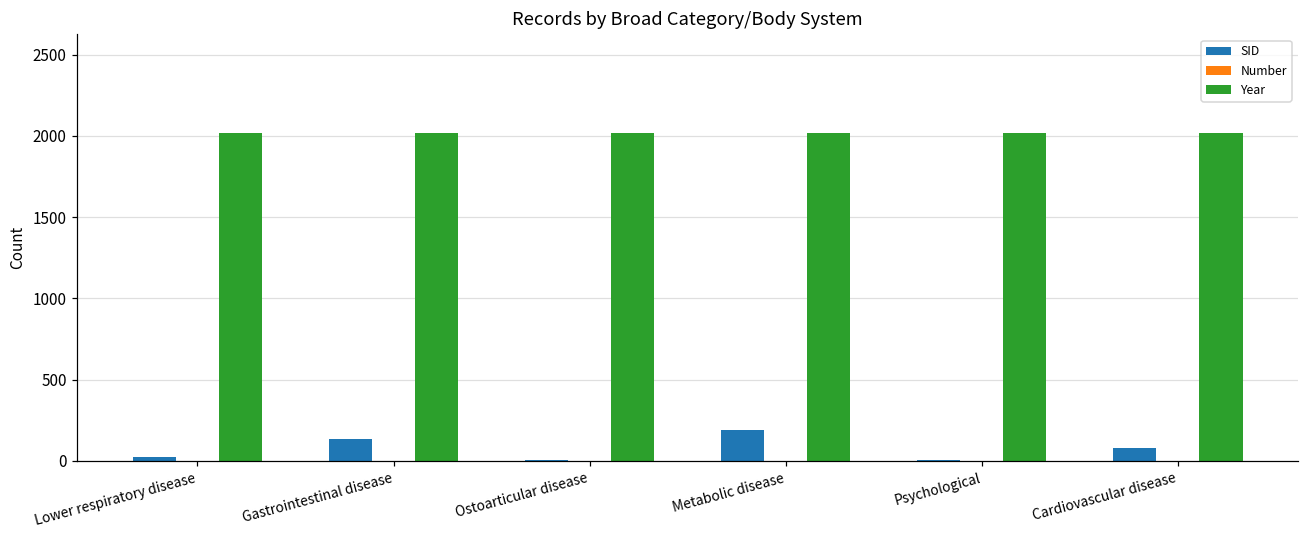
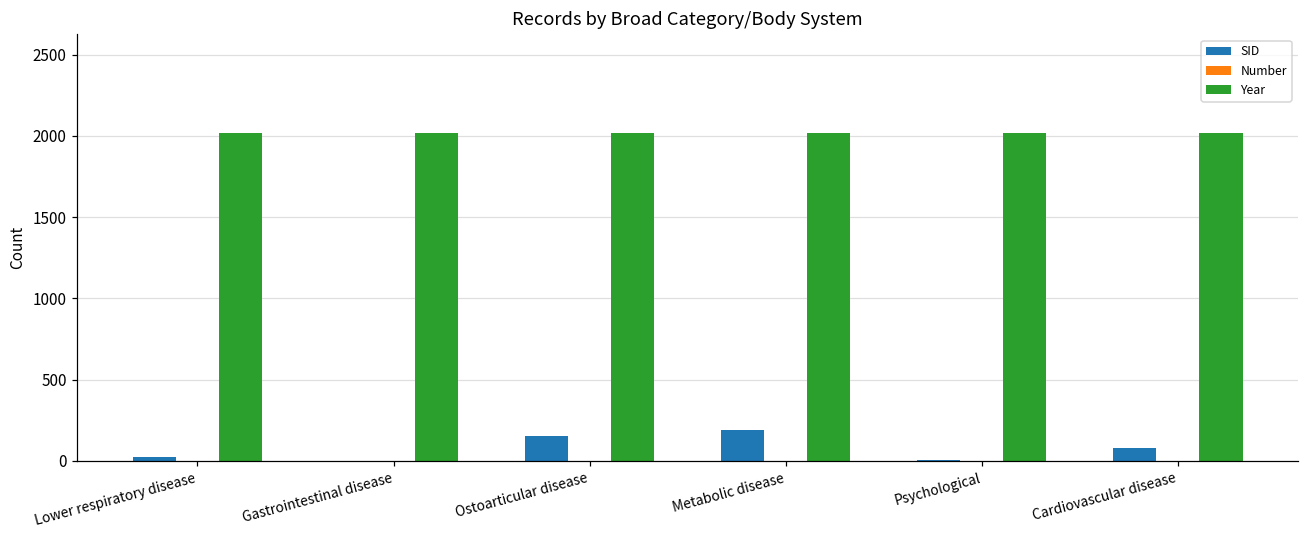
  {
    "SID": {
      "Lower respiratory disease": 20,
-     "Gastrointestinal disease": 140,
-     "Ostoarticular disease": 0,
+     "Gastrointestinal disease": 0,
+     "Ostoarticular disease": 150,
      "Metabolic disease": 190,
      "Cardiovascular disease": 80
    },
    "Year": {
      "Lower respiratory disease": 2020,
      "Gastrointestinal disease": 2020,
      "Ostoarticular disease": 2020,
      "Metabolic disease": 2020,
      "Psychological": 2020,
      "Cardiovascular disease": 2020
    }
  }
